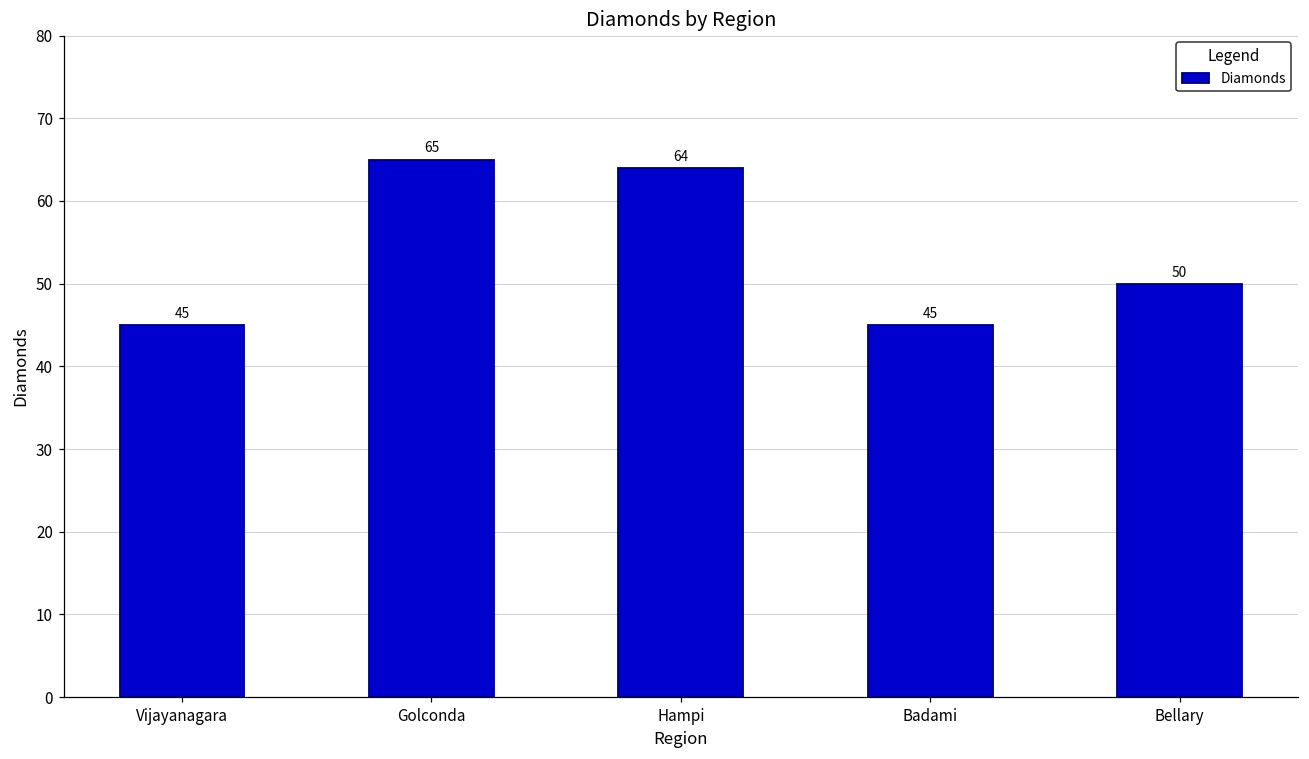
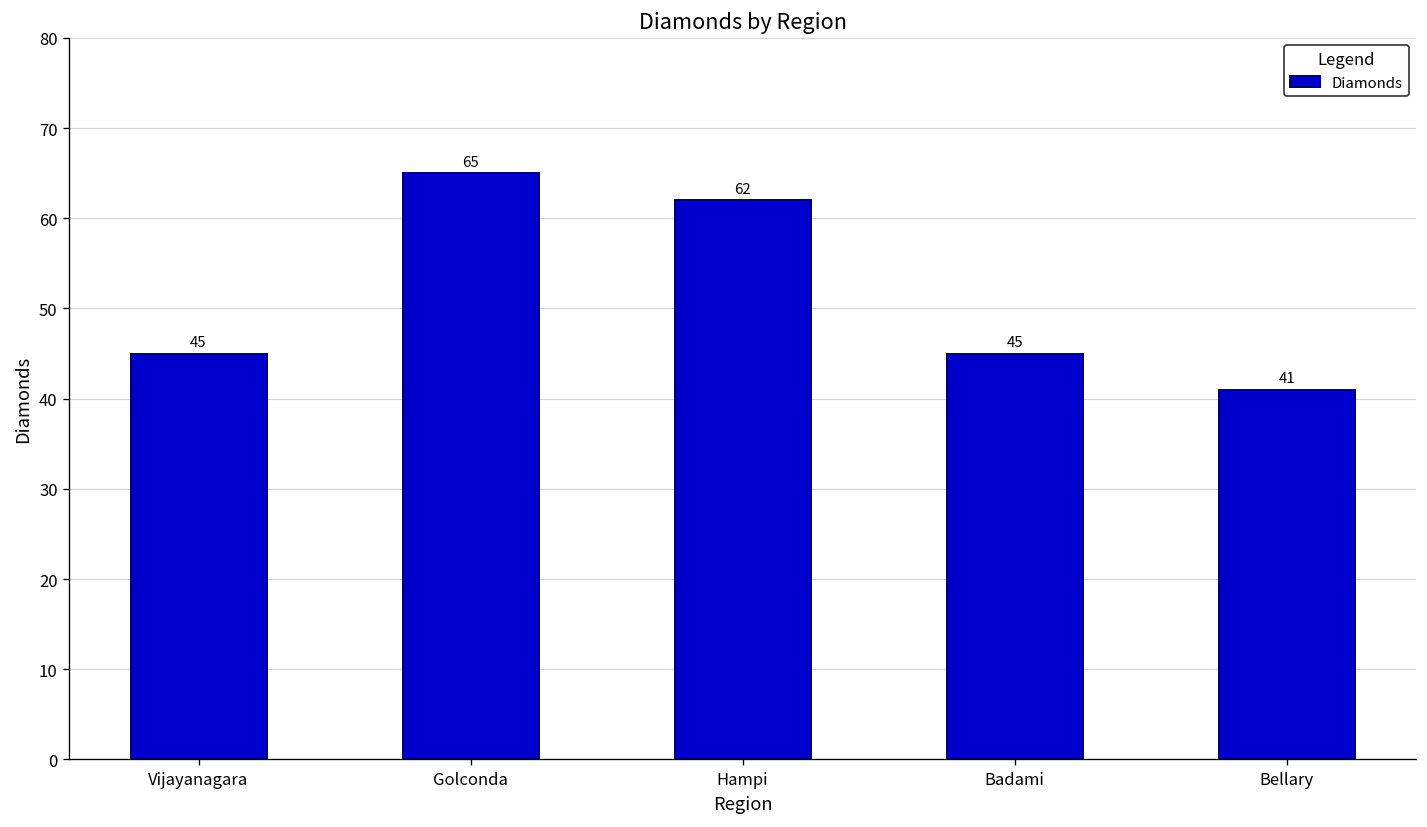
  {
    "Vijayanagara": 45,
    "Golconda": 65,
-   "Hampi": 64,
+   "Hampi": 62,
    "Badami": 45,
-   "Bellary": 50
+   "Bellary": 41
  }
